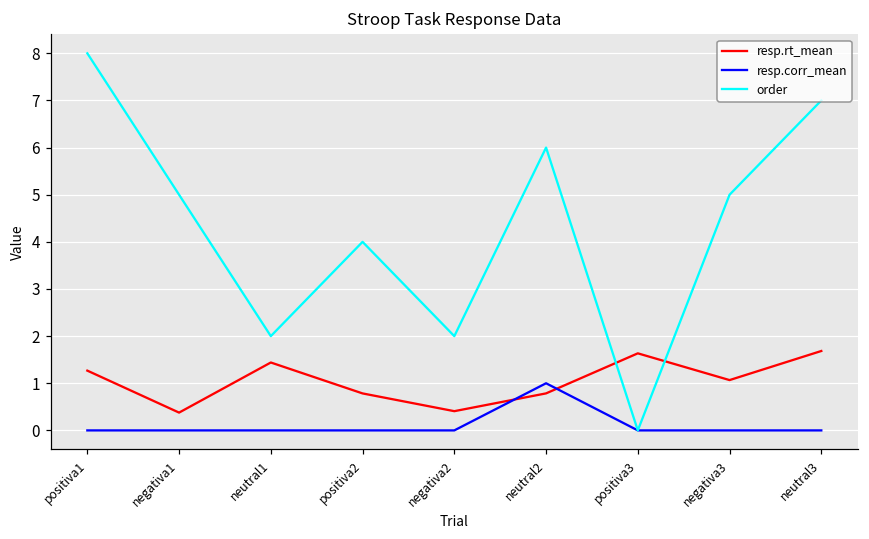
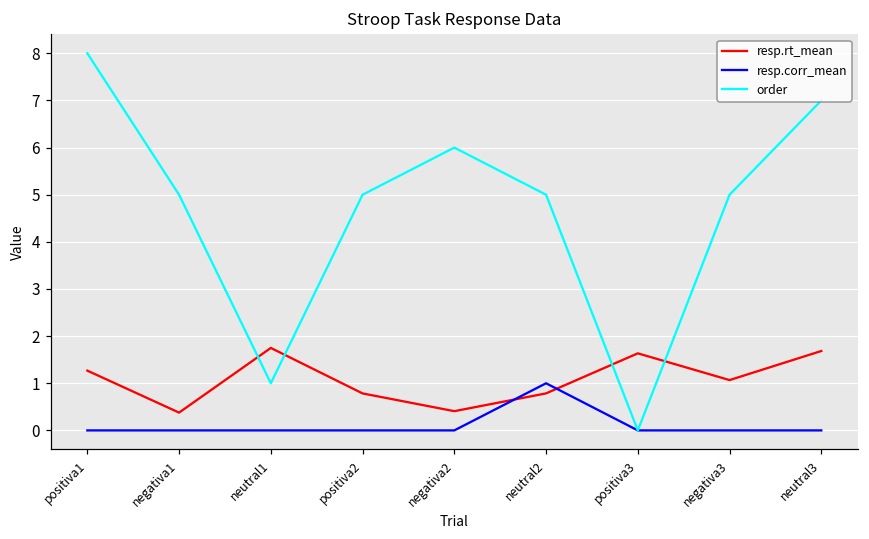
  {
    "resp.rt_mean": {
      "positiva1": 1.3,
      "negativa1": 0.4,
-     "neutral1": 1.4,
+     "neutral1": 1.7,
      "positiva2": 0.8,
      "negativa2": 0.4,
      "neutral2": 0.8,
      "positiva3": 1.6,
      "negativa3": 1.1,
      "neutral3": 1.7
    },
    "resp.corr_mean": {
      "positiva1": 0.0,
      "negativa1": 0.0,
      "neutral1": 0.0,
      "positiva2": 0.0,
      "negativa2": 0.0,
      "neutral2": 1.0,
      "negativa3": 0.0,
      "neutral3": 0.0
    },
    "order": {
      "positiva1": 8,
      "negativa1": 5,
-     "neutral1": 2,
-     "positiva2": 4,
-     "negativa2": 2,
-     "neutral2": 6,
+     "neutral1": 1,
+     "positiva2": 5,
+     "negativa2": 6,
+     "neutral2": 5,
      "negativa3": 5,
      "neutral3": 7
    }
  }
